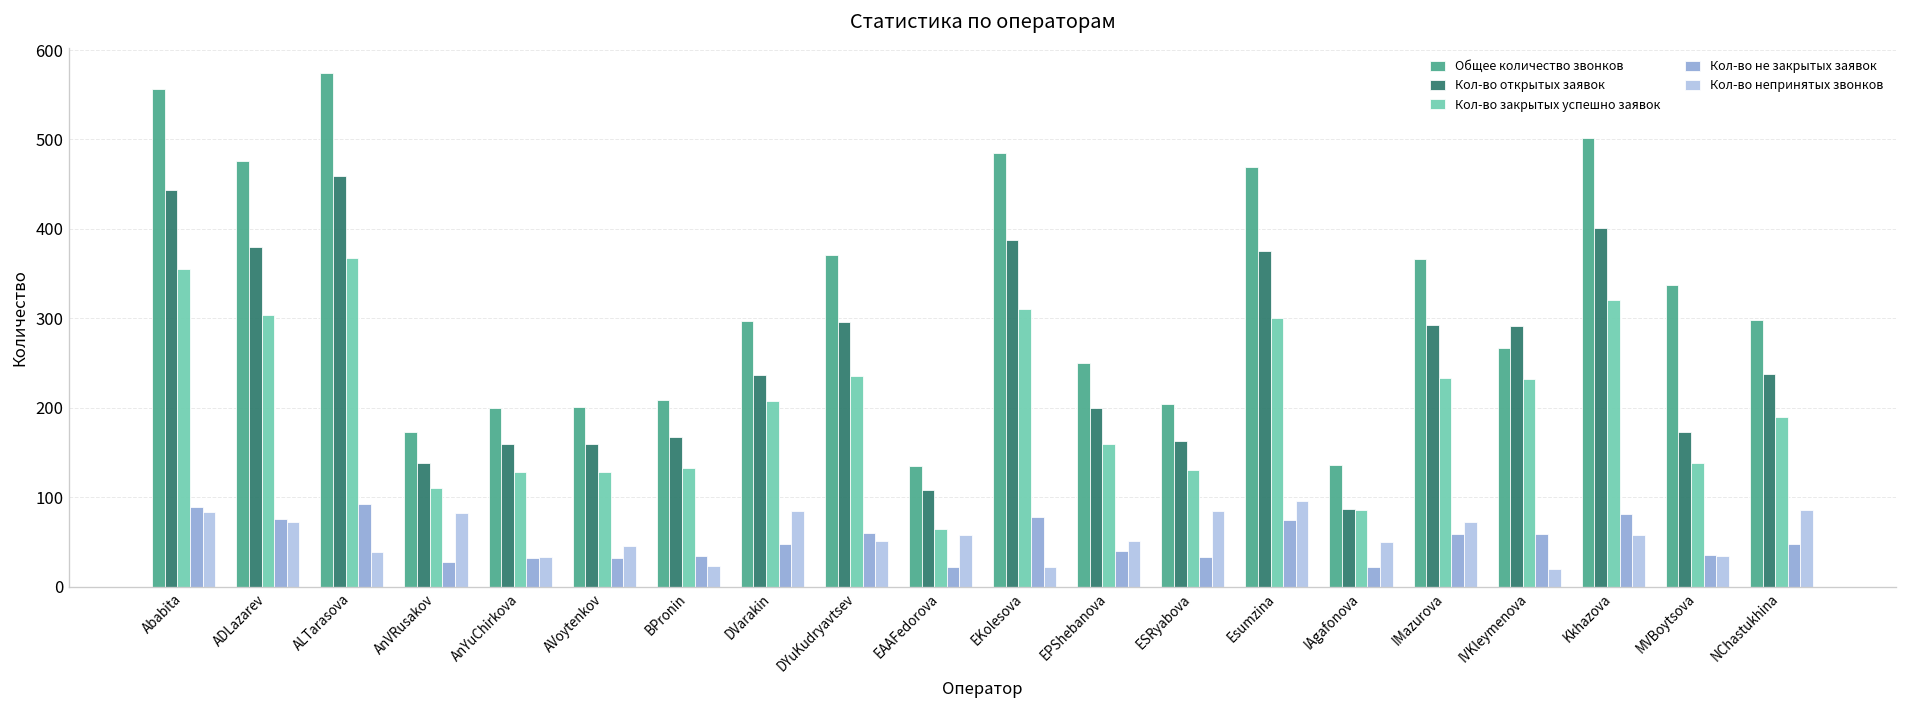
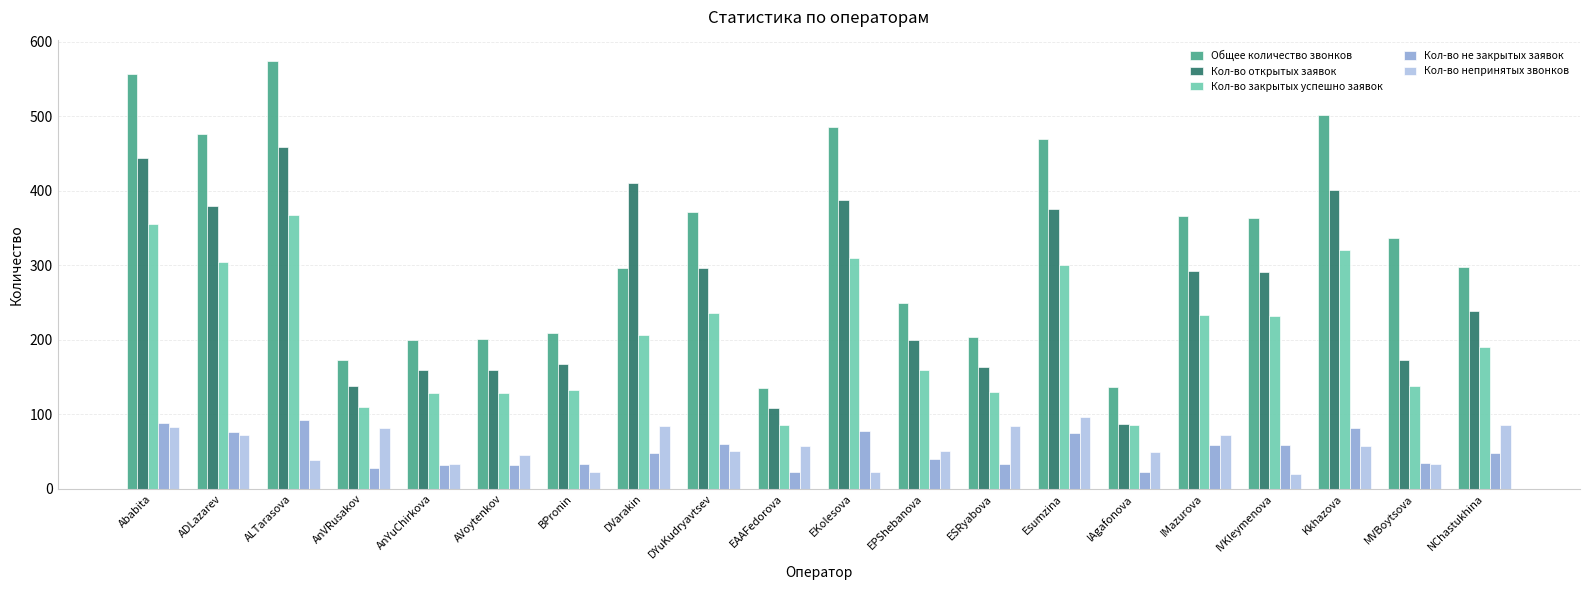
  {
    "Общее количество звонков": {
      "Ababita": 560,
      "ADLazarev": 480,
      "ALTarasova": 570,
      "AnVRusakov": 170,
      "AnYuChirkova": 200,
      "AVoytenkov": 200,
      "BPronin": 210,
      "DVarakin": 300,
      "DYuKudryavtsev": 370,
      "EAAFedorova": 140,
      "EKolesova": 490,
      "EPShebanova": 250,
      "ESRyabova": 200,
      "Esumzina": 470,
      "IAgafonova": 140,
      "IMazurova": 370,
-     "IVKleymenova": 270,
+     "IVKleymenova": 360,
      "Kkhazova": 500,
      "MVBoytsova": 340,
      "NChastukhina": 300
    },
    "Кол-во открытых заявок": {
      "Ababita": 440,
      "ADLazarev": 380,
      "ALTarasova": 460,
      "AnVRusakov": 140,
      "AnYuChirkova": 160,
      "AVoytenkov": 160,
      "BPronin": 170,
-     "DVarakin": 240,
+     "DVarakin": 410,
      "DYuKudryavtsev": 300,
      "EAAFedorova": 110,
      "EKolesova": 390,
      "EPShebanova": 200,
      "ESRyabova": 160,
      "Esumzina": 380,
      "IAgafonova": 90,
      "IMazurova": 290,
      "IVKleymenova": 290,
      "Kkhazova": 400,
      "MVBoytsova": 170,
      "NChastukhina": 240
    },
    "Кол-во закрытых успешно заявок": {
      "Ababita": 360,
      "ADLazarev": 300,
      "ALTarasova": 370,
      "AnVRusakov": 110,
      "AnYuChirkova": 130,
      "AVoytenkov": 130,
      "BPronin": 130,
      "DVarakin": 210,
      "DYuKudryavtsev": 240,
-     "EAAFedorova": 60,
+     "EAAFedorova": 90,
      "EKolesova": 310,
      "EPShebanova": 160,
      "ESRyabova": 130,
      "Esumzina": 300,
      "IAgafonova": 90,
      "IMazurova": 230,
      "IVKleymenova": 230,
      "Kkhazova": 320,
      "MVBoytsova": 140,
      "NChastukhina": 190
    }
  }
